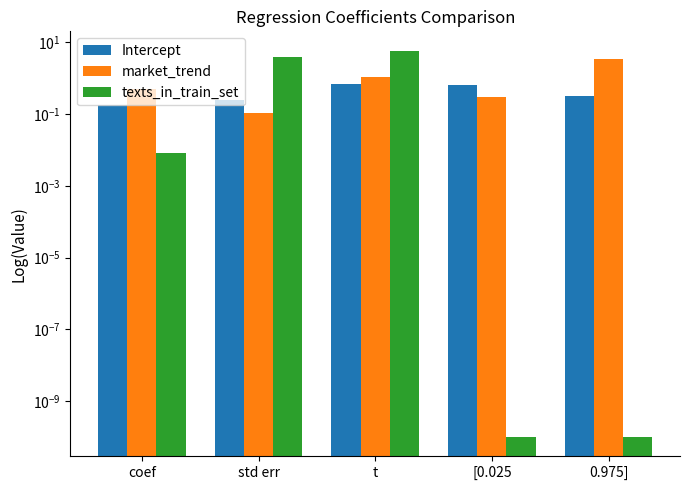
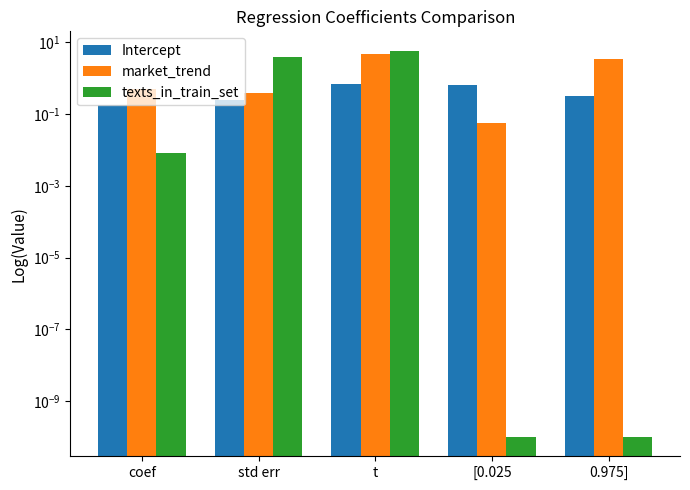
  {
    "Intercept": {
      "coef": 0.2,
      "t": 0.7,
      "[0.025": 0.7,
      "0.975]": 0.3
    },
    "market_trend": {
-     "std err": 0.11,
-     "t": 1.1,
-     "[0.025": 0.3,
+     "std err": 0.4,
+     "t": 5,
+     "[0.025": 0.06,
      "0.975]": 3
    },
    "texts_in_train_set": {
      "coef": 0.008,
      "std err": 4,
      "t": 6,
      "[0.025": 0.00000000010,
      "0.975]": 0.00000000010
    }
  }
